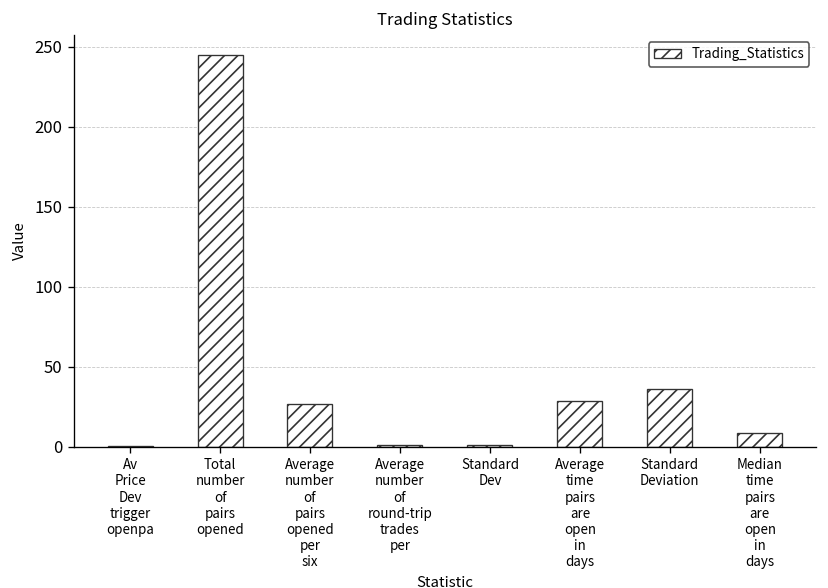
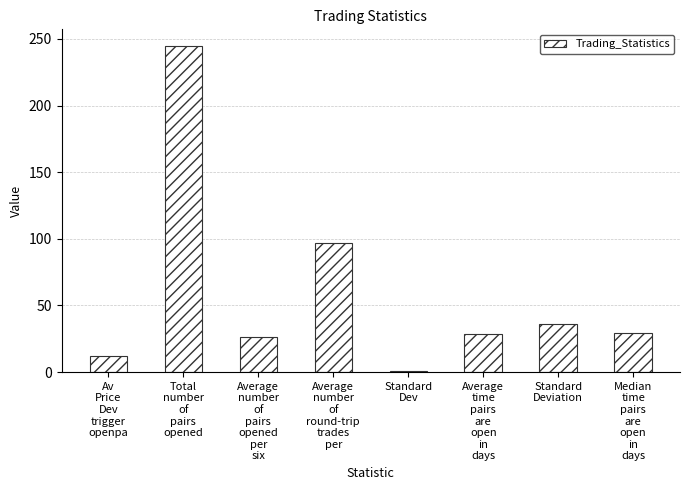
  {
-   "Av Price Dev trigger openpa": 0,
+   "Av Price Dev trigger openpa": 12,
    "Total number of pairs opened": 245,
    "Average number of pairs opened per six": 27,
-   "Average number of round-trip trades per": 1,
+   "Average number of round-trip trades per": 97,
    "Average time pairs are open in days": 29,
    "Standard Deviation": 36,
-   "Median time pairs are open in days": 9
+   "Median time pairs are open in days": 29
  }
